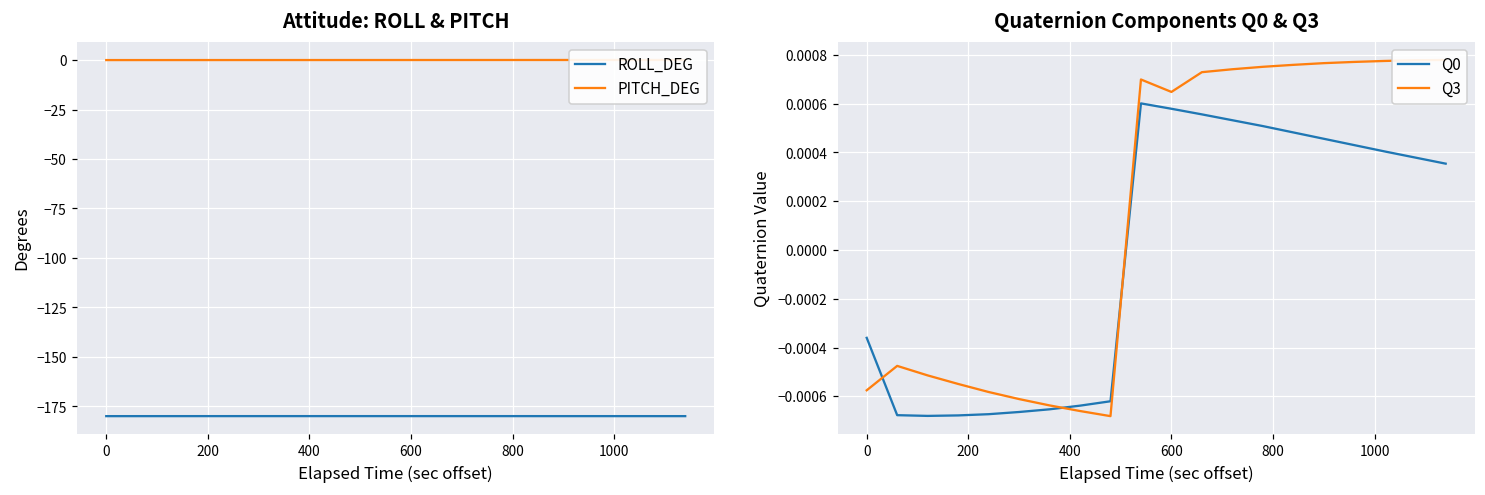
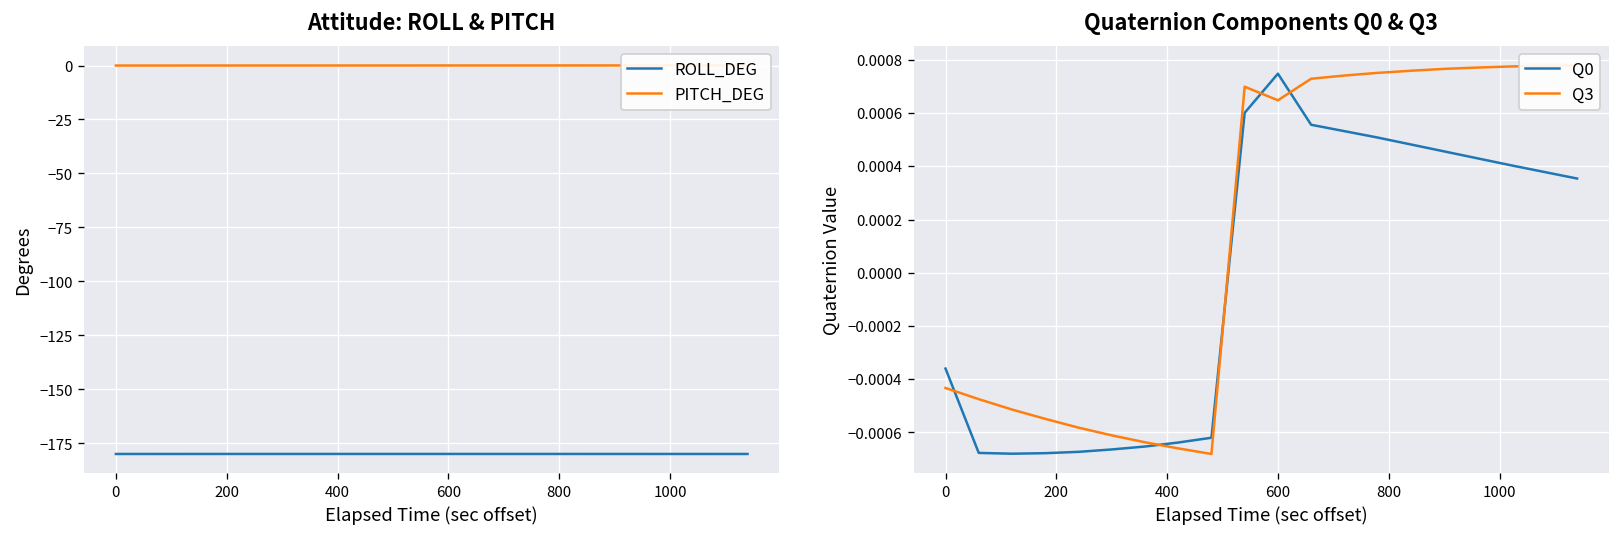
  {
    "Attitude: ROLL & PITCH": {
      "ROLL_DEG": {
        "0": -180,
        "600": -180
      },
      "PITCH_DEG": {
        "0": 0,
        "600": 0
      }
    },
    "Quaternion Components Q0 & Q3": {
      "Q0": {
        "0": -0.00036,
-       "600": 0.00058
+       "600": 0.00075
      },
      "Q3": {
-       "0": -0.00058,
+       "0": -0.00043,
        "600": 0.00065
      }
    }
  }
